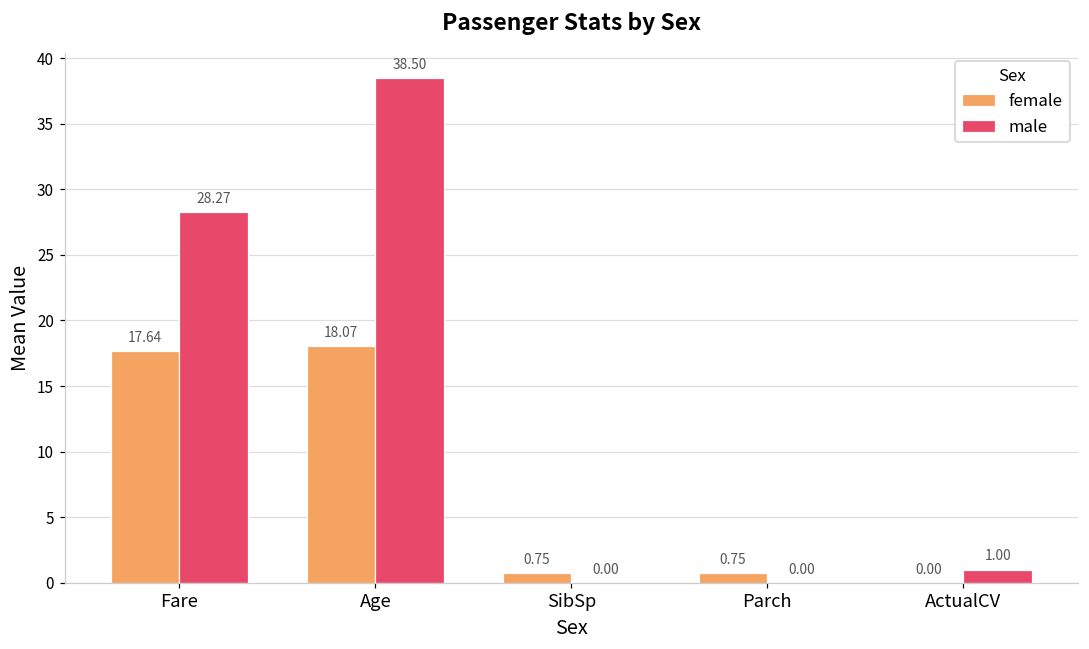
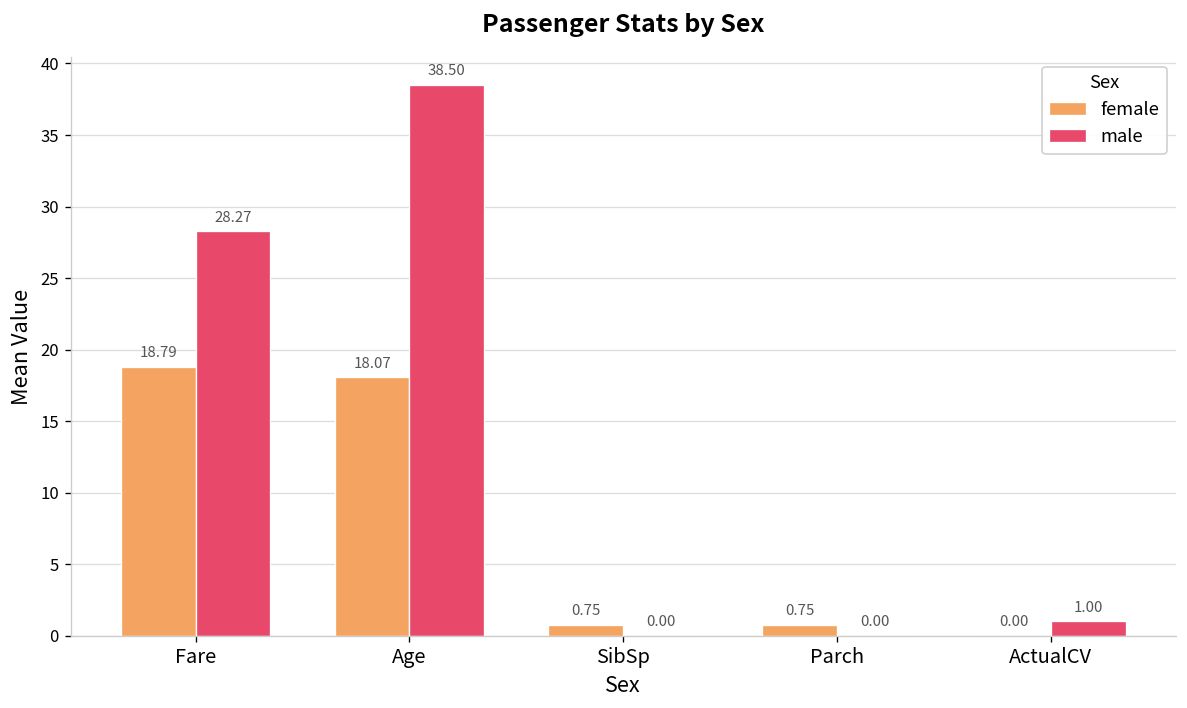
  {
    "female": {
-     "Fare": 17.64,
+     "Fare": 18.79,
      "Age": 18.07,
      "SibSp": 0.75,
      "Parch": 0.75,
      "ActualCV": 0.00
    },
    "male": {
      "Fare": 28.27,
      "Age": 38.50,
      "SibSp": 0.00,
      "Parch": 0.00,
      "ActualCV": 1.00
    }
  }
